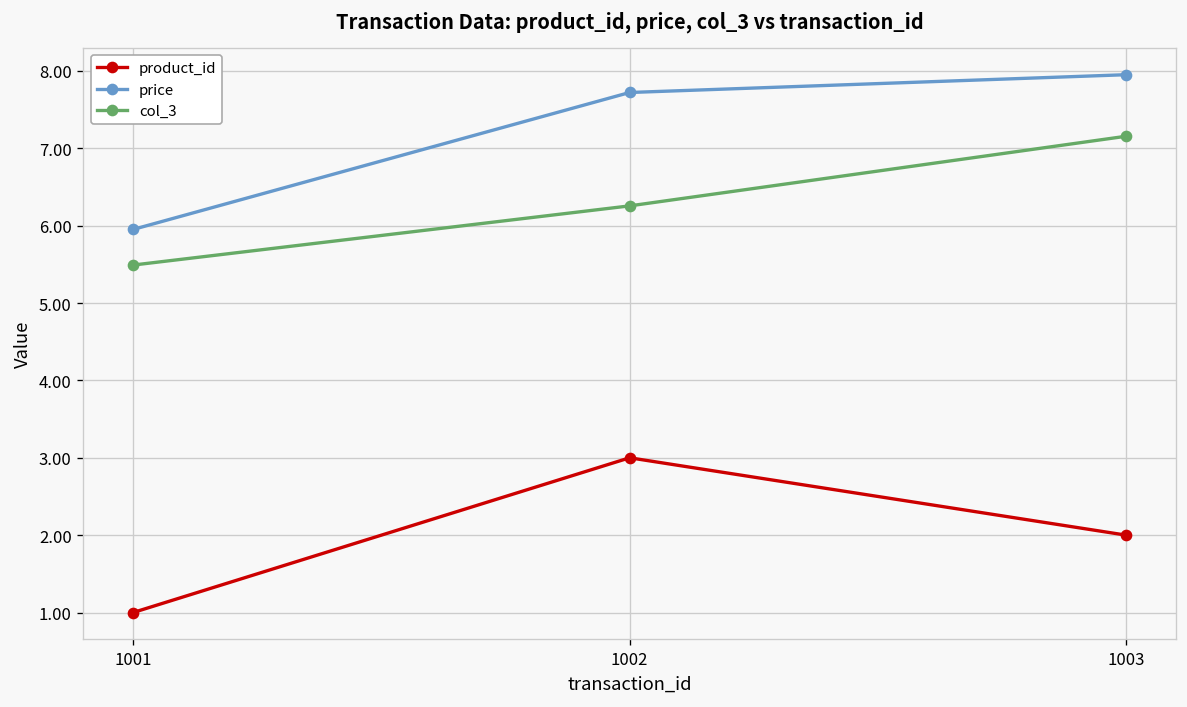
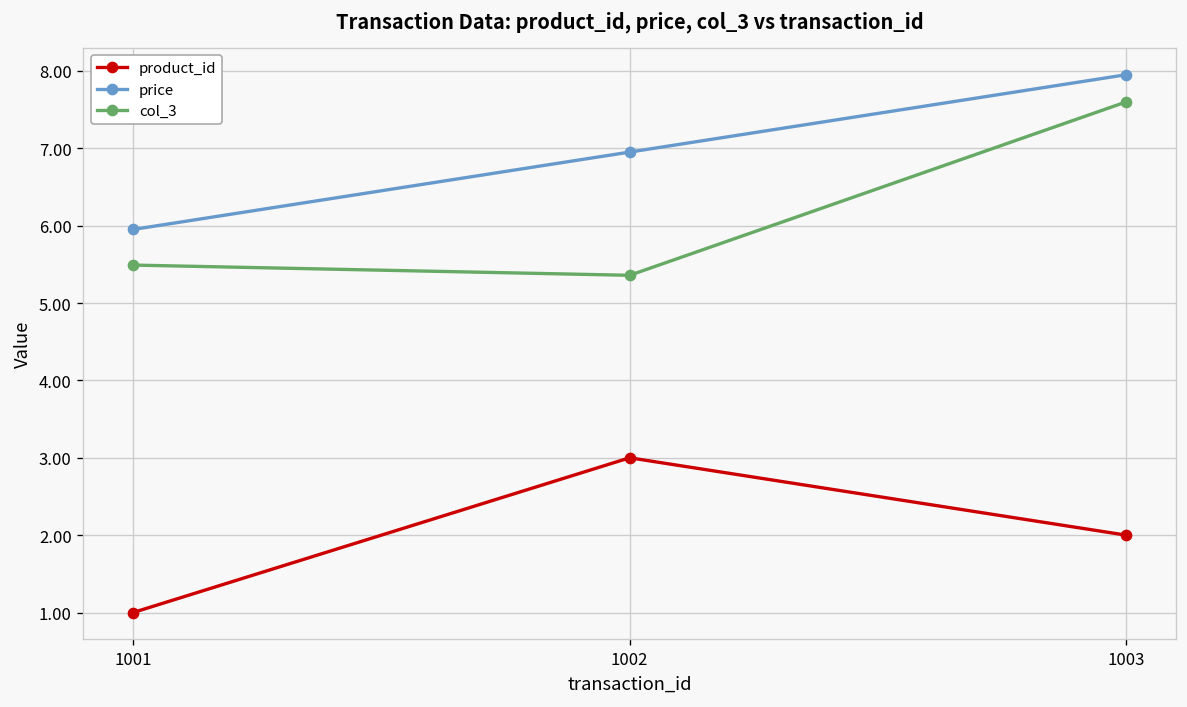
  {
    "product_id": {
      "1001": 1.0,
      "1002": 3.0,
      "1003": 2.0
    },
    "price": {
      "1001": 6.0,
-     "1002": 7.7,
+     "1002": 7.0,
      "1003": 8.0
    },
    "col_3": {
      "1001": 5.5,
-     "1002": 6.3,
-     "1003": 7.2
+     "1002": 5.4,
+     "1003": 7.6
    }
  }
